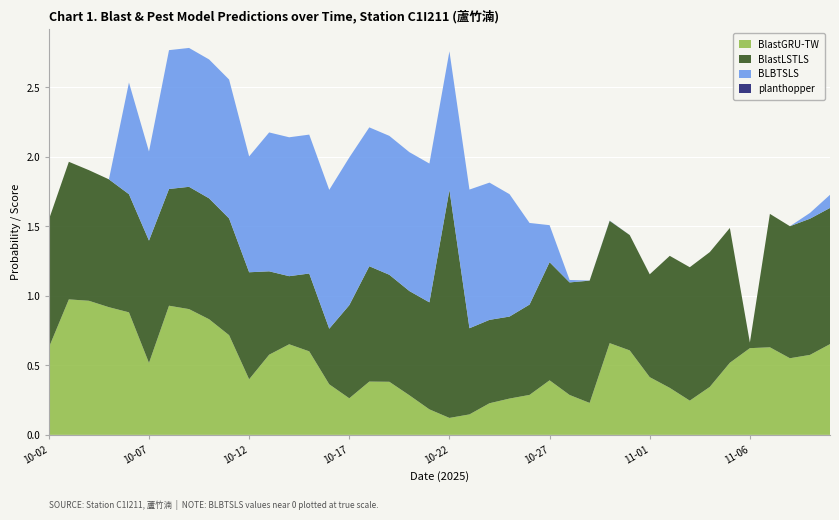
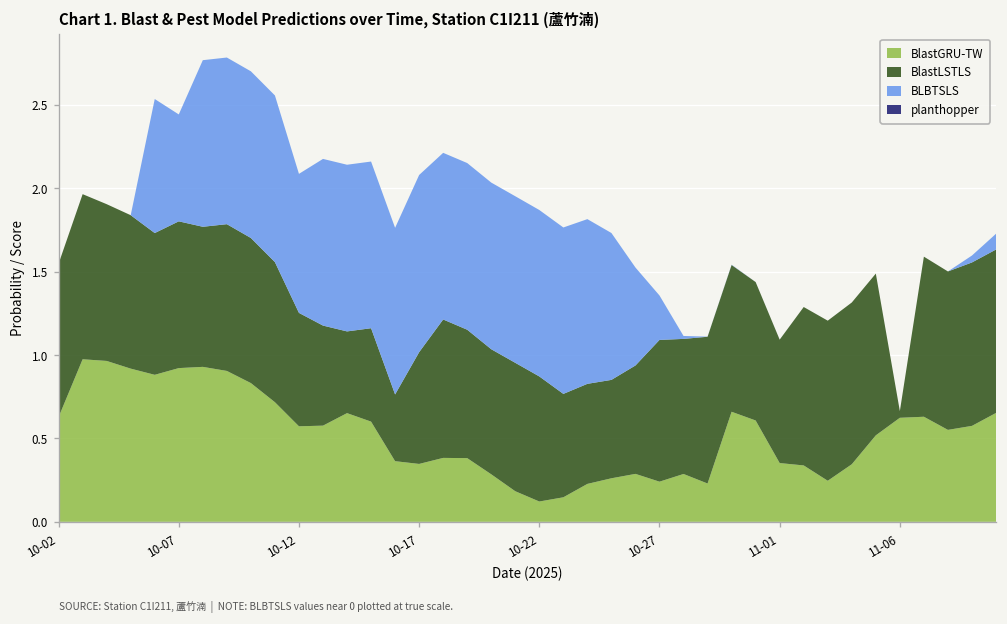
  {
    "BlastGRU-TW": {
      "10-02": 0.63,
-     "10-07": 0.52,
-     "10-12": 0.40,
-     "10-17": 0.26,
+     "10-07": 0.92,
+     "10-12": 0.57,
+     "10-17": 0.35,
      "10-22": 0.12,
-     "10-27": 0.39,
-     "11-01": 0.42,
+     "10-27": 0.24,
+     "11-01": 0.35,
      "11-06": 0.62
    },
    "BlastLSTLS": {
      "10-07": 0.88,
-     "10-12": 0.77,
+     "10-12": 0.68,
      "10-17": 0.67,
-     "10-22": 1.64,
+     "10-22": 0.75,
      "10-27": 0.85
    }
  }
